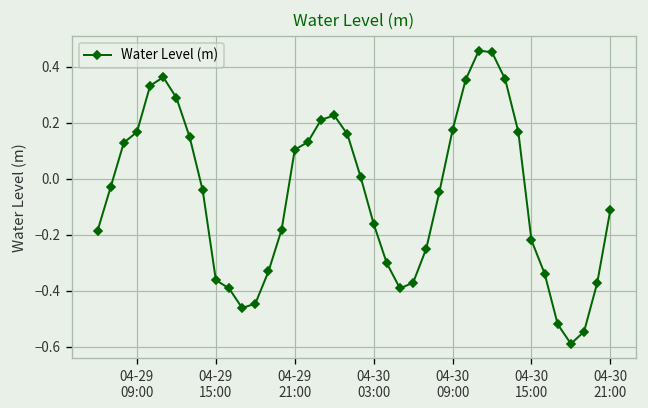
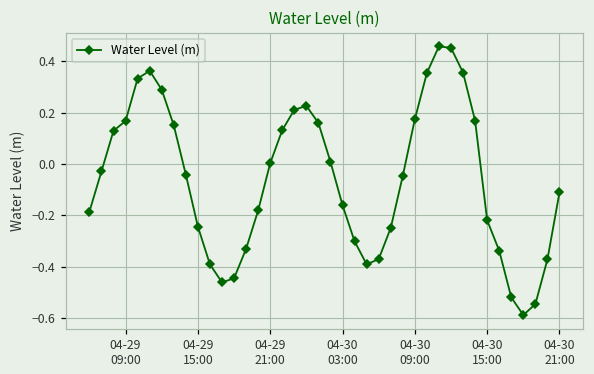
  {
    "04-29 09:00": 0.17,
-   "04-29 15:00": -0.36,
-   "04-29 21:00": 0.10,
+   "04-29 15:00": -0.24,
+   "04-29 21:00": 0.00,
    "04-30 03:00": -0.16,
    "04-30 09:00": 0.17,
    "04-30 15:00": -0.22,
    "04-30 21:00": -0.11
  }
